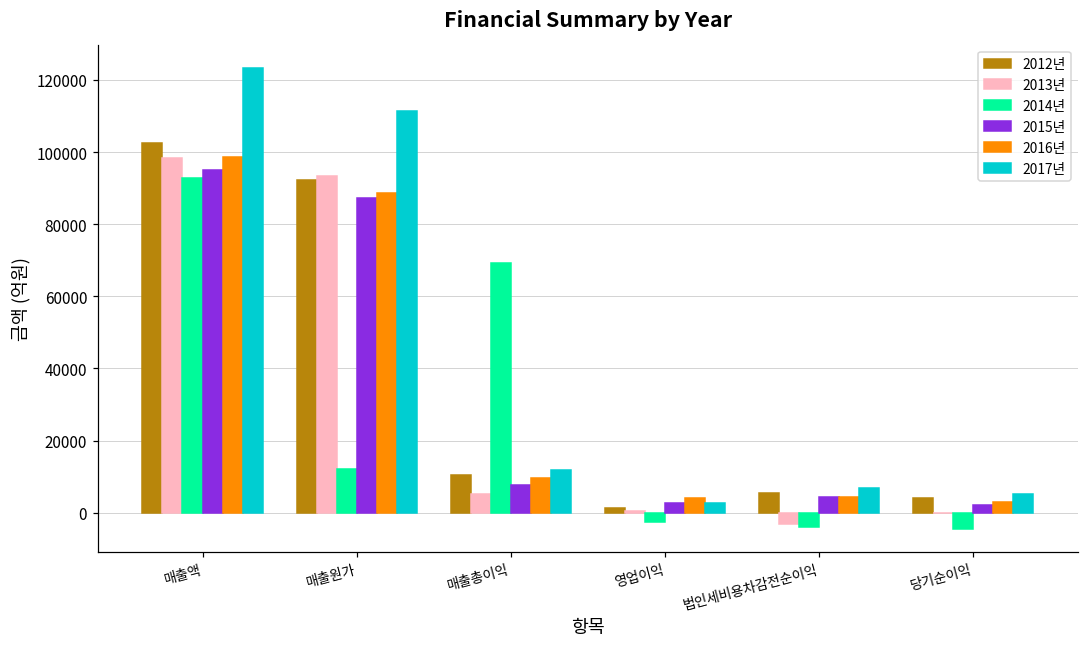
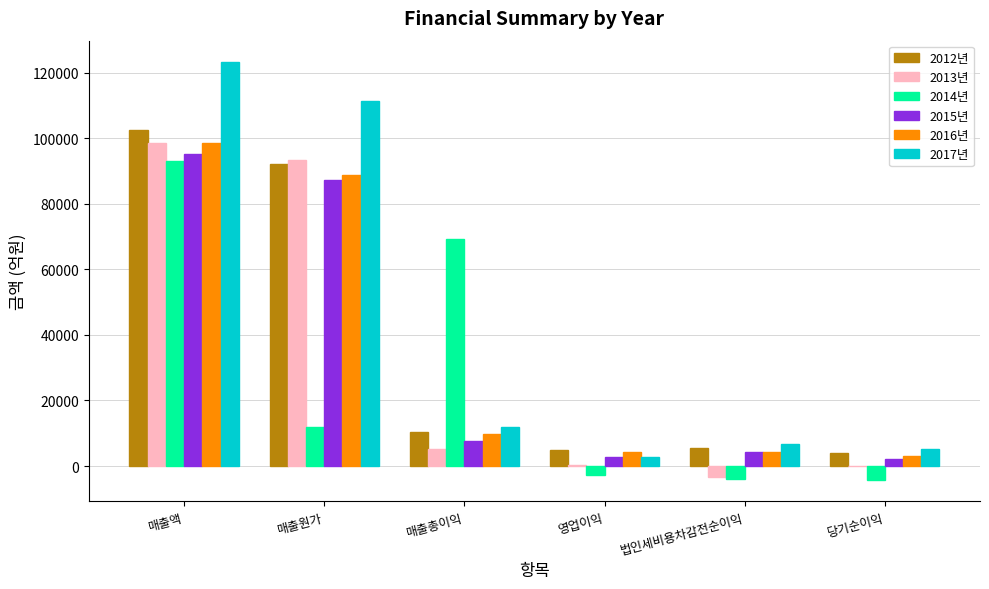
  {
    "2012년": {
      "매출액": 103000,
      "매출원가": 92000,
      "매출총이익": 10000,
-     "영업이익": 1000,
+     "영업이익": 5000,
      "법인세비용차감전순이익": 6000,
      "당기순이익": 4000
    },
    "2013년": {
      "매출액": 98000,
      "매출원가": 93000,
      "매출총이익": 5000,
      "법인세비용차감전순이익": -3000
    },
    "2014년": {
      "매출액": 93000,
      "매출원가": 12000,
      "매출총이익": 69000,
      "영업이익": -3000,
      "법인세비용차감전순이익": -4000,
      "당기순이익": -4000
    },
    "2015년": {
      "매출액": 95000,
      "매출원가": 87000,
      "매출총이익": 8000,
      "영업이익": 3000,
      "법인세비용차감전순이익": 4000,
      "당기순이익": 2000
    },
    "2016년": {
      "매출액": 99000,
      "매출원가": 89000,
      "매출총이익": 10000,
      "영업이익": 4000,
      "법인세비용차감전순이익": 4000,
      "당기순이익": 3000
    },
    "2017년": {
      "매출액": 123000,
      "매출원가": 111000,
      "매출총이익": 12000,
      "영업이익": 3000,
      "법인세비용차감전순이익": 7000,
      "당기순이익": 5000
    }
  }
